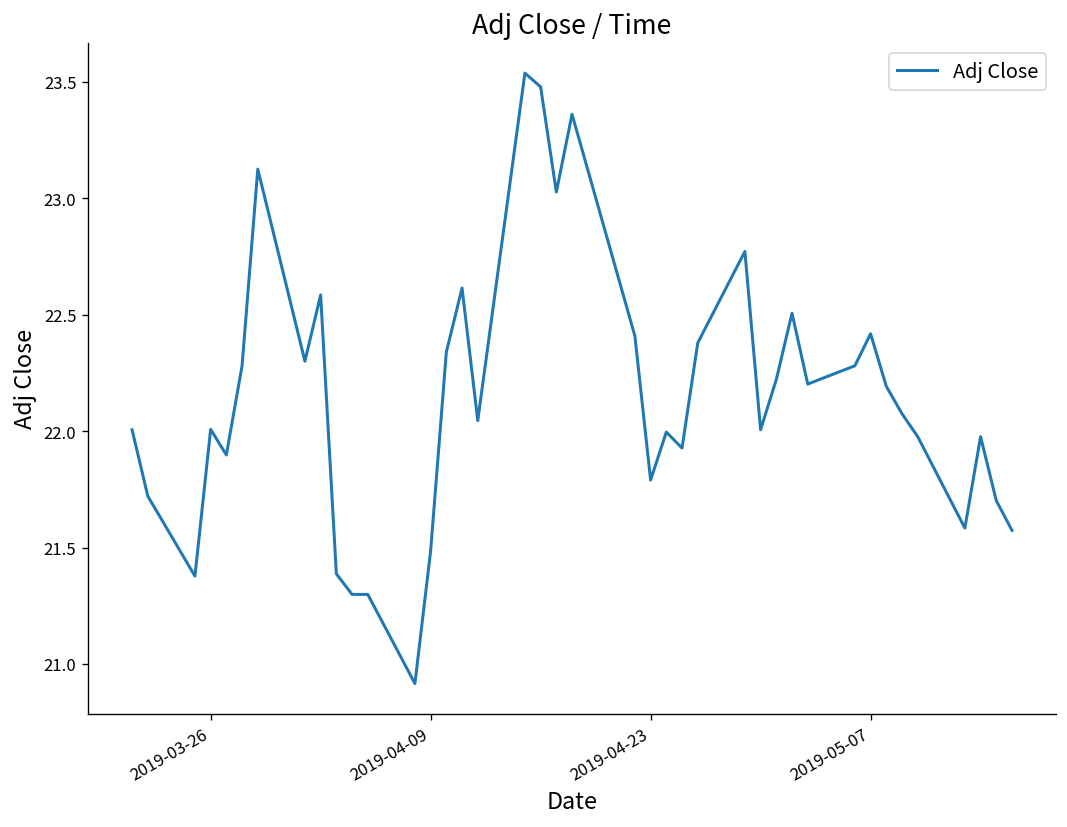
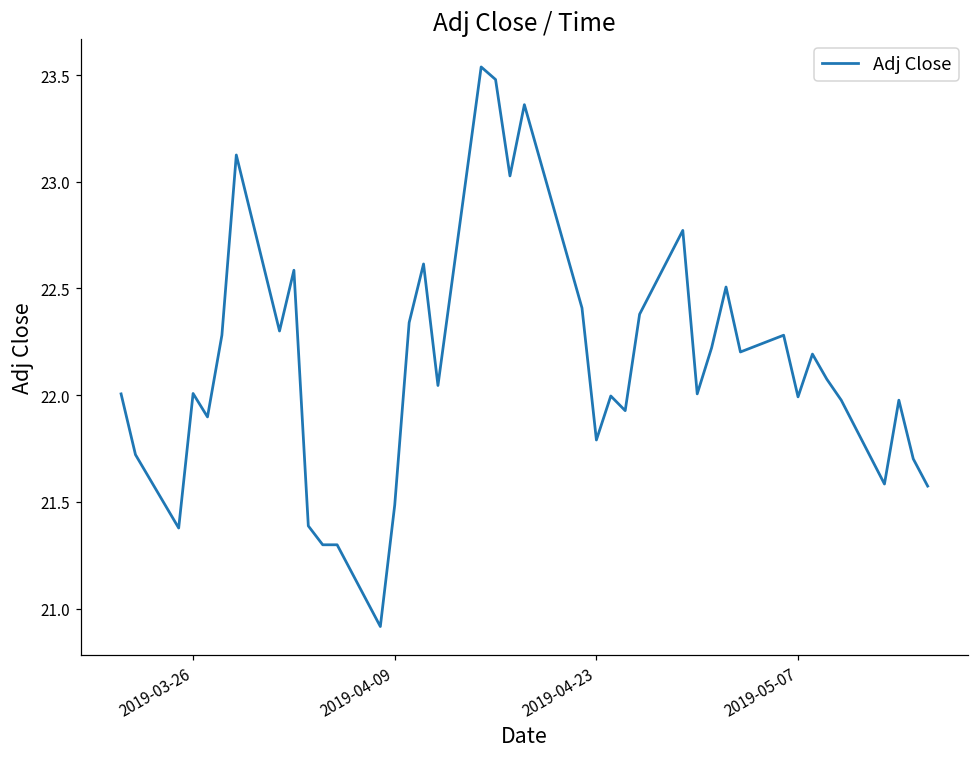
  {
    "2019-03-26": 22.01,
    "2019-04-09": 21.49,
    "2019-04-23": 21.79,
-   "2019-05-07": 22.42
+   "2019-05-07": 21.99
  }
